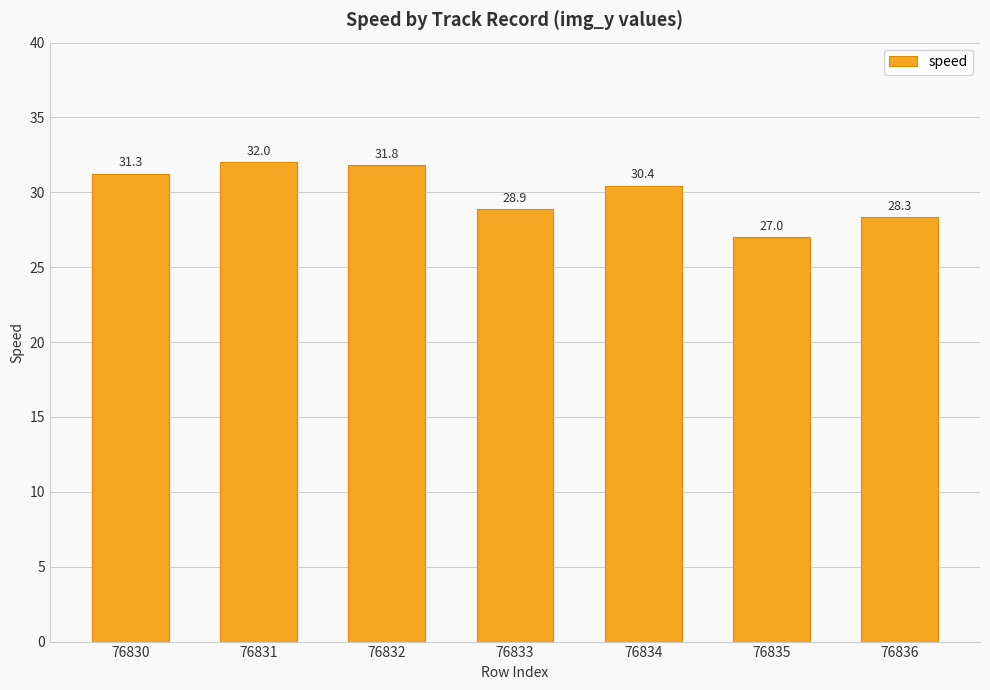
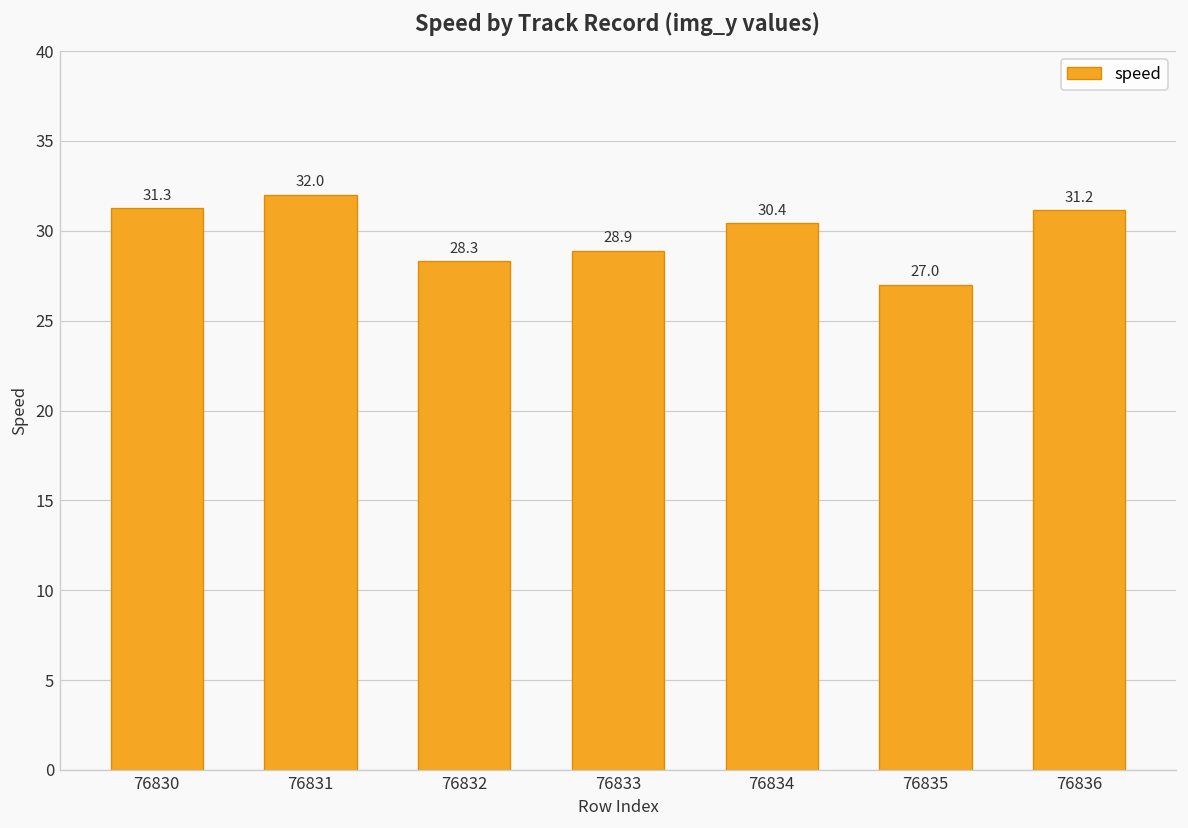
  {
    "76830": 31.3,
    "76831": 32.0,
-   "76832": 31.8,
+   "76832": 28.3,
    "76833": 28.9,
    "76834": 30.4,
    "76835": 27.0,
-   "76836": 28.3
+   "76836": 31.2
  }
